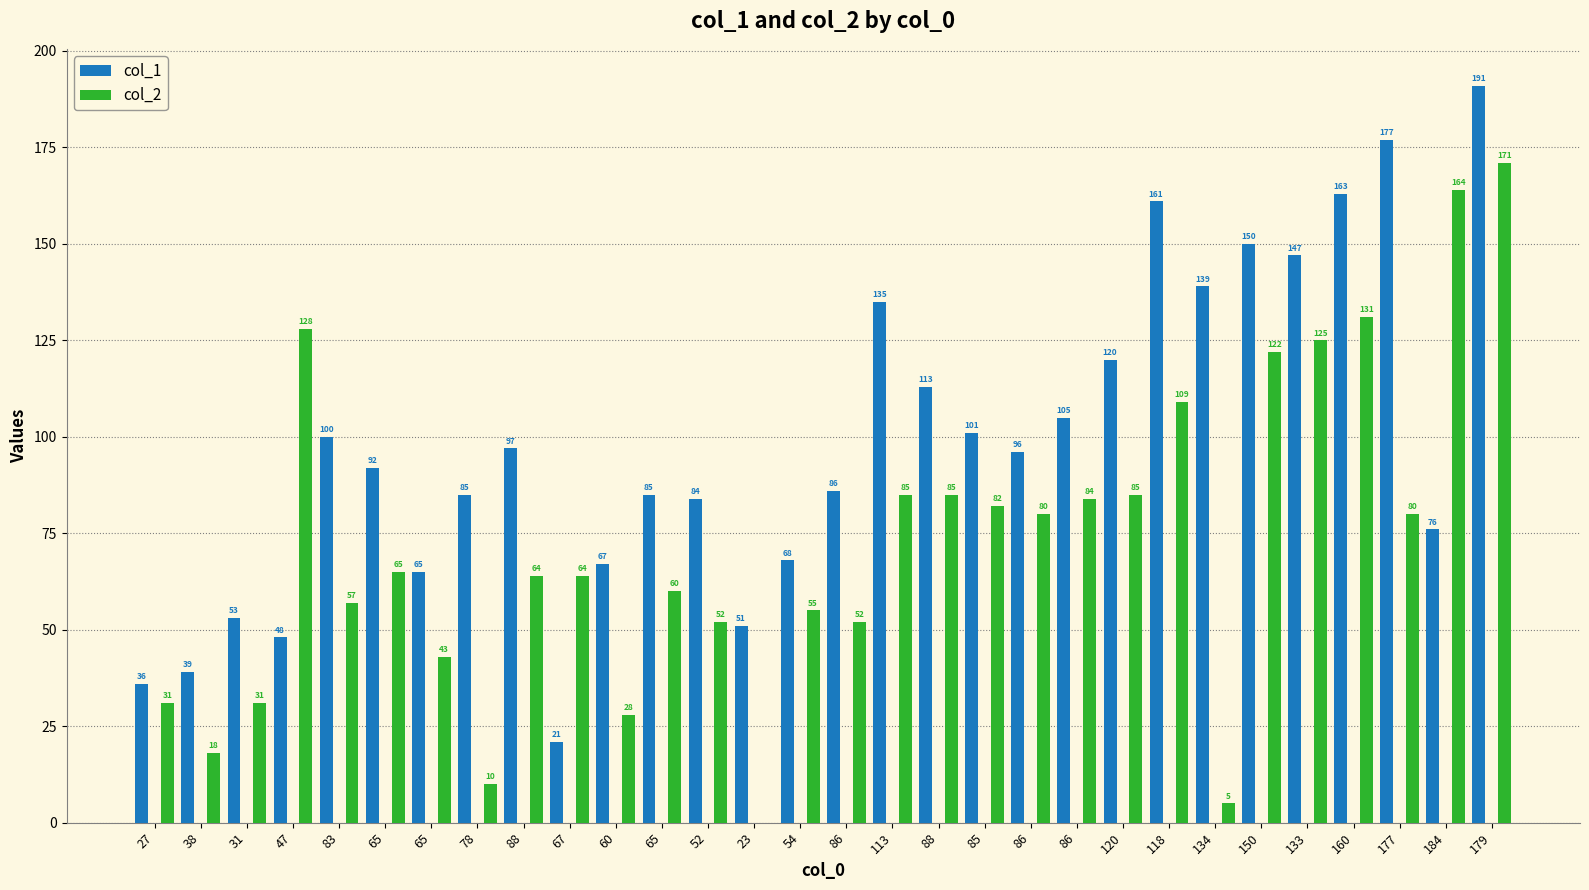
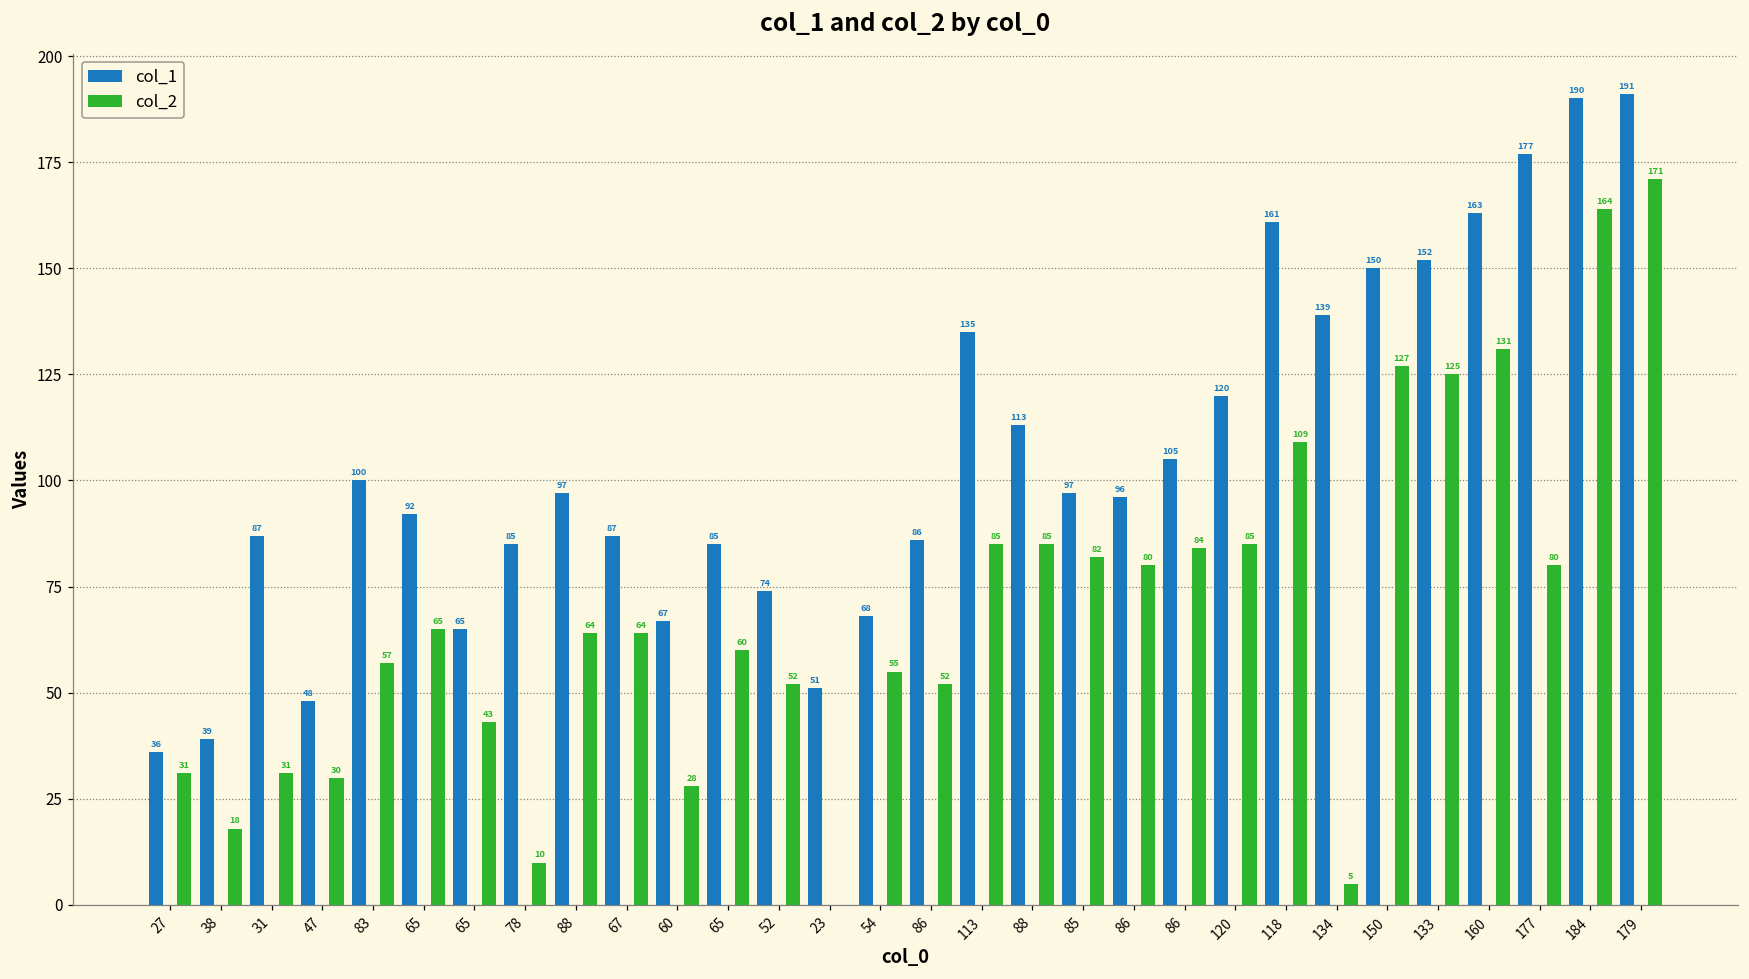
  {
    "col_1": {
      "27": 36,
      "38": 39,
-     "31": 53,
+     "31": 87,
      "47": 48,
      "83": 100,
      "78": 85,
-     "67": 21,
+     "67": 87,
      "60": 67,
-     "52": 84,
+     "52": 74,
      "23": 51,
      "54": 68,
      "113": 135,
-     "85": 101,
+     "85": 97,
      "120": 120,
      "118": 161,
      "134": 139,
      "150": 150,
-     "133": 147,
+     "133": 152,
      "160": 163,
      "177": 177,
-     "184": 76,
+     "184": 190,
      "179": 191
    },
    "col_2": {
      "27": 31,
      "38": 18,
      "31": 31,
-     "47": 128,
+     "47": 30,
      "83": 57,
      "78": 10,
      "67": 64,
      "60": 28,
      "52": 52,
      "54": 55,
      "113": 85,
      "85": 82,
      "120": 85,
      "118": 109,
      "134": 5,
-     "150": 122,
+     "150": 127,
      "133": 125,
      "160": 131,
      "177": 80,
      "184": 164,
      "179": 171
    }
  }
